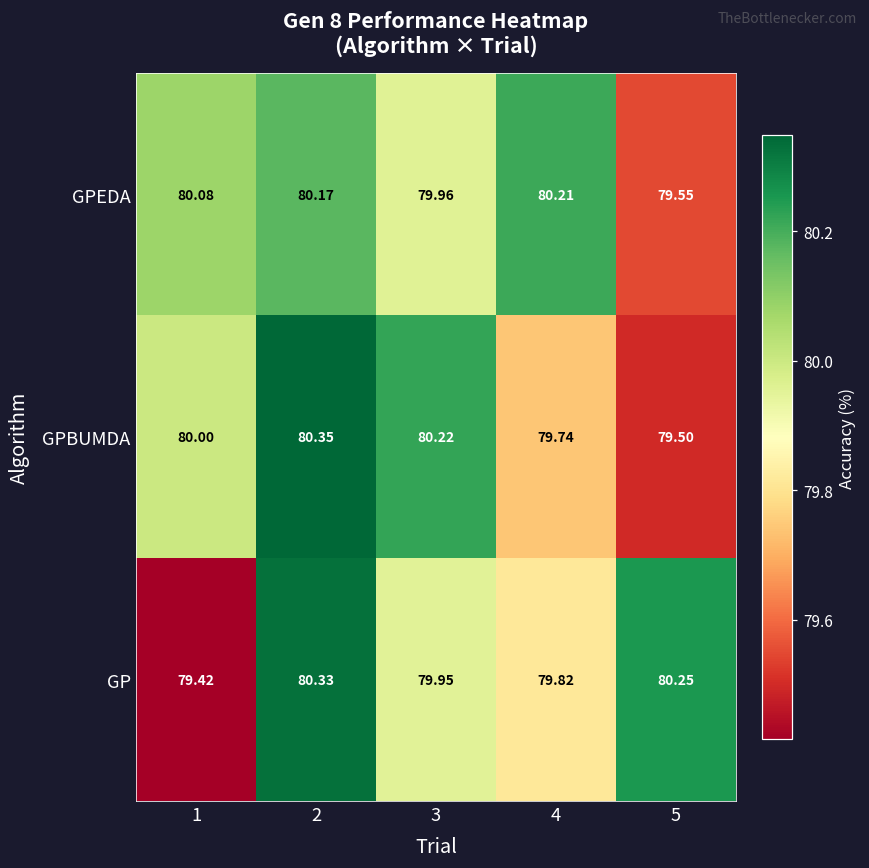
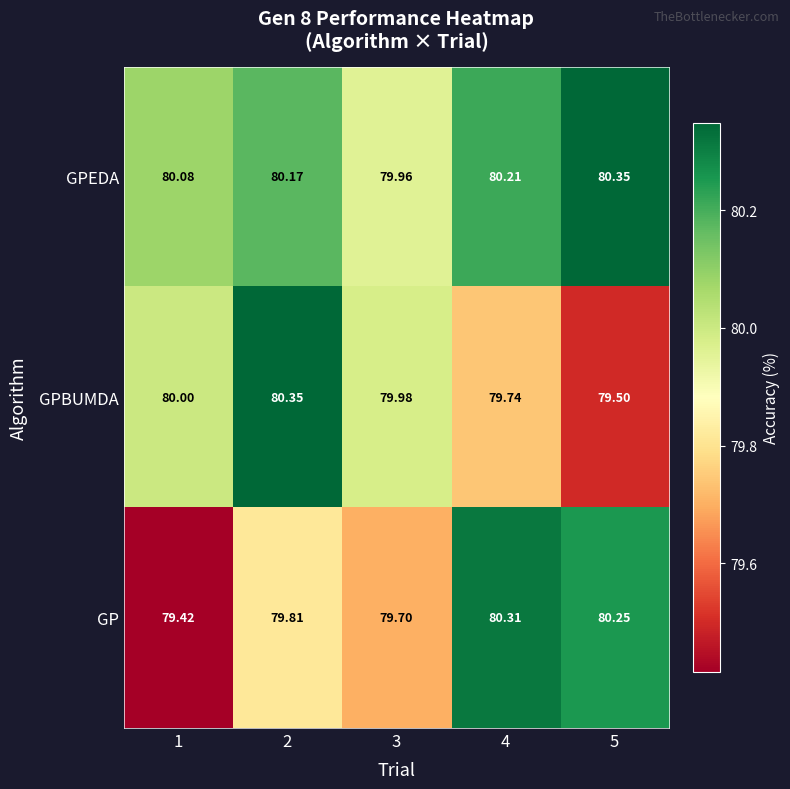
  {
    "GPEDA": {
      "1": 80.08,
      "2": 80.17,
      "3": 79.96,
      "4": 80.21,
-     "5": 79.55
+     "5": 80.35
    },
    "GPBUMDA": {
      "1": 80.00,
      "2": 80.35,
-     "3": 80.22,
+     "3": 79.98,
      "4": 79.74,
      "5": 79.50
    },
    "GP": {
      "1": 79.42,
-     "2": 80.33,
-     "3": 79.95,
-     "4": 79.82,
+     "2": 79.81,
+     "3": 79.70,
+     "4": 80.31,
      "5": 80.25
    }
  }
